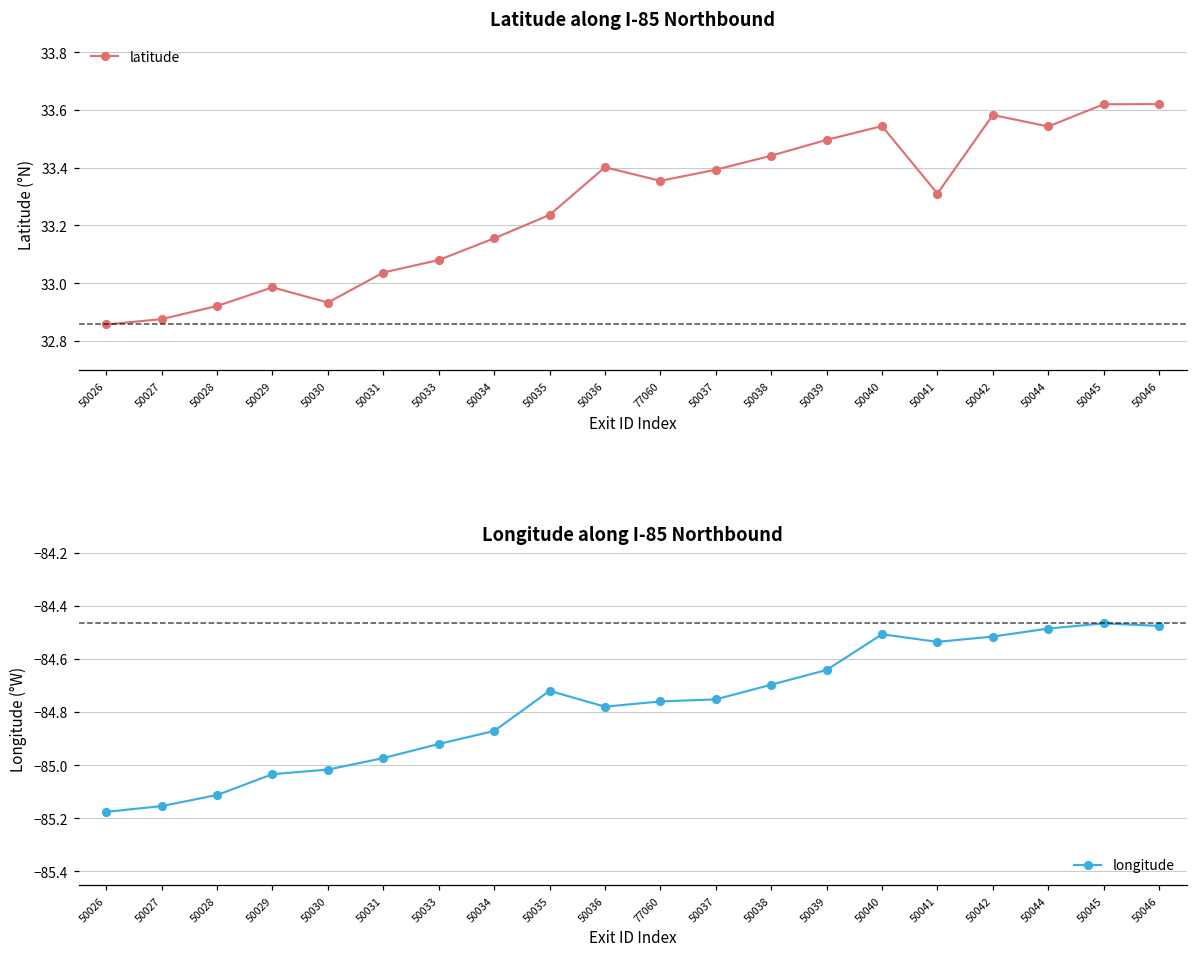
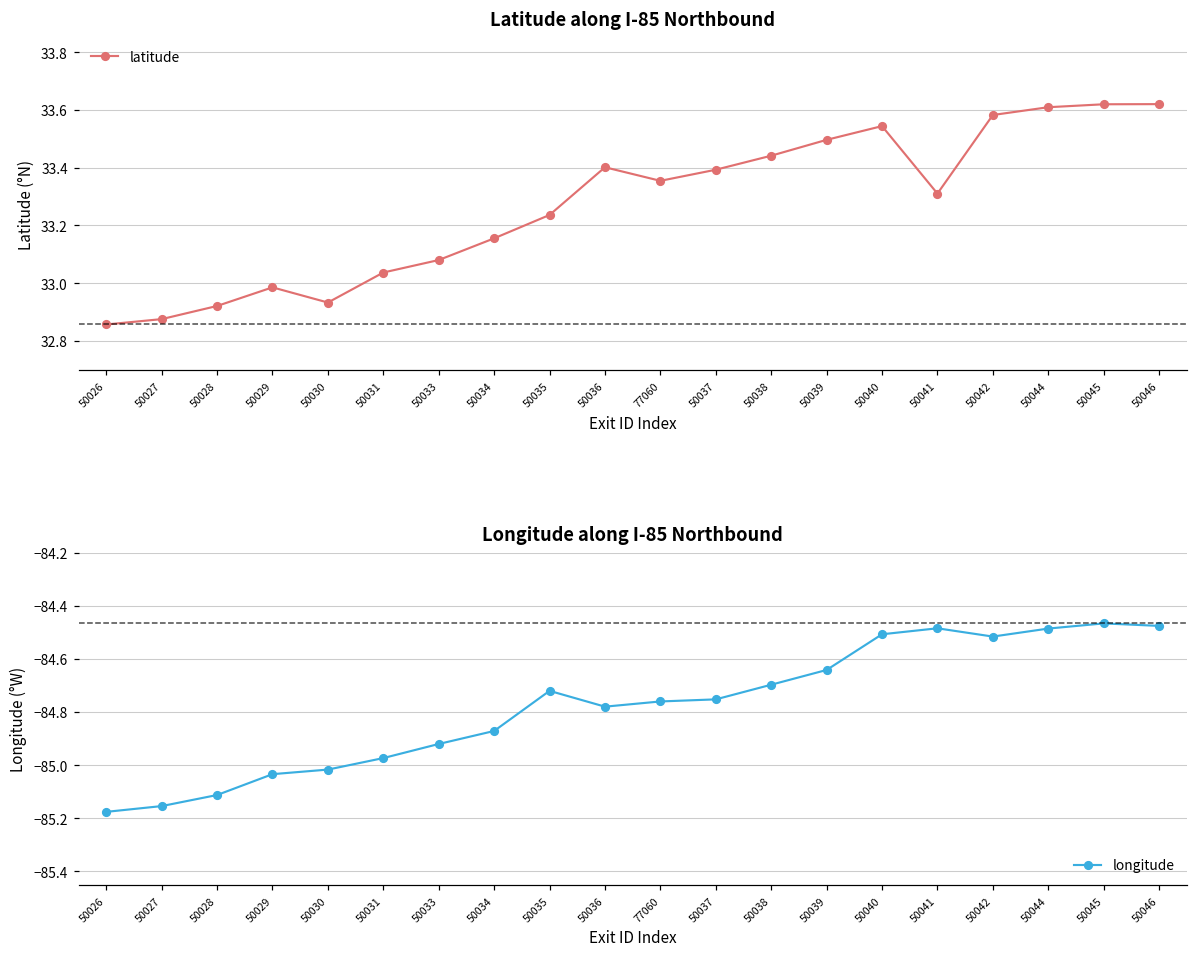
  {
    "Latitude along I-85 Northbound": {
      "50026": 32.86,
      "50027": 32.88,
      "50028": 32.92,
      "50029": 32.99,
      "50030": 32.93,
      "50031": 33.04,
      "50033": 33.08,
      "50034": 33.16,
      "50035": 33.24,
      "50036": 33.40,
      "77060": 33.35,
      "50037": 33.39,
      "50038": 33.44,
      "50039": 33.50,
      "50040": 33.54,
      "50041": 33.31,
      "50042": 33.58,
-     "50044": 33.54,
+     "50044": 33.61,
      "50045": 33.62,
      "50046": 33.62
    },
    "Longitude along I-85 Northbound": {
      "50026": -85.18,
      "50027": -85.15,
      "50028": -85.11,
      "50029": -85.03,
      "50030": -85.02,
      "50031": -84.97,
      "50033": -84.92,
      "50034": -84.87,
      "50035": -84.72,
      "50036": -84.78,
      "77060": -84.76,
      "50037": -84.75,
      "50038": -84.70,
      "50039": -84.64,
      "50040": -84.51,
-     "50041": -84.54,
+     "50041": -84.49,
      "50042": -84.52,
      "50044": -84.49,
      "50045": -84.47,
      "50046": -84.48
    }
  }
